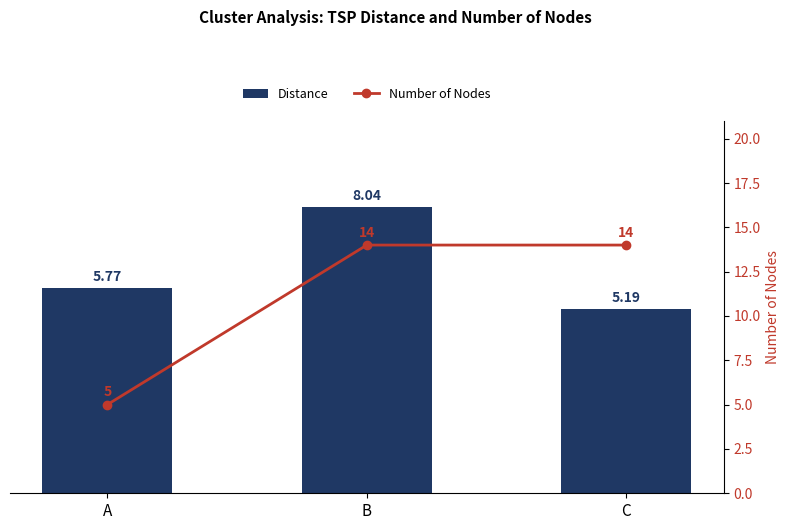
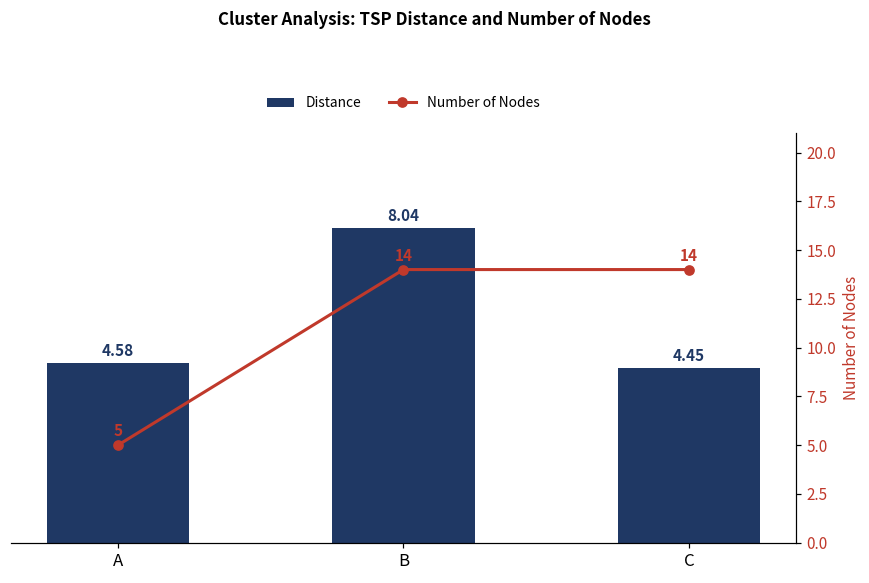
  {
    "Distance": {
-     "A": 5.77,
+     "A": 4.58,
      "B": 8.04,
-     "C": 5.19
+     "C": 4.45
    },
    "Number of Nodes": {
      "B": 14,
      "C": 14
    }
  }
